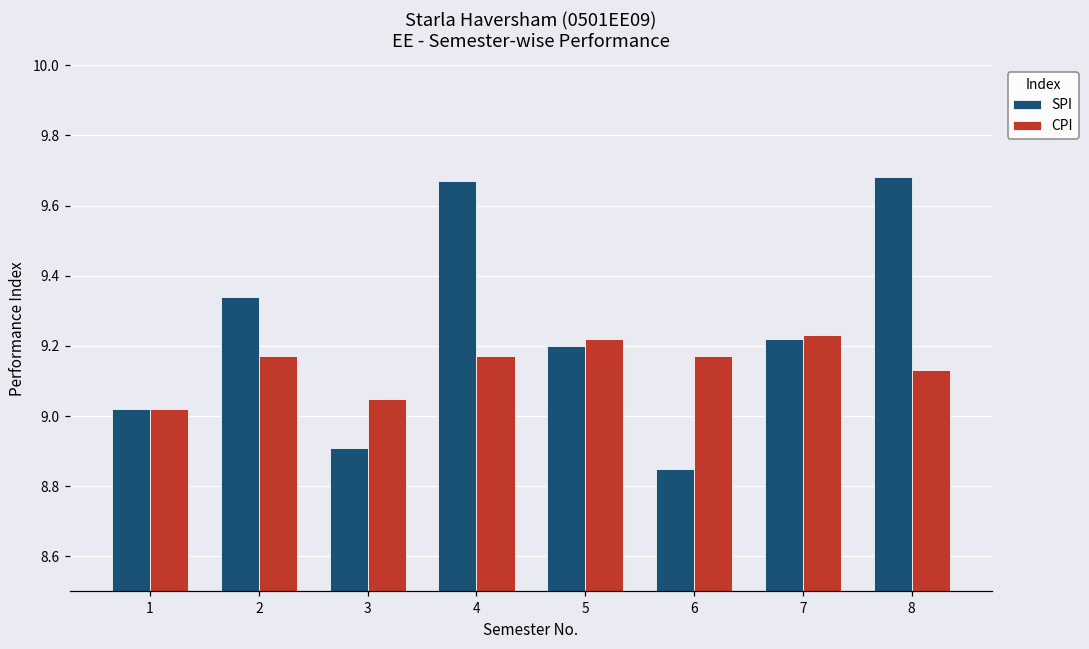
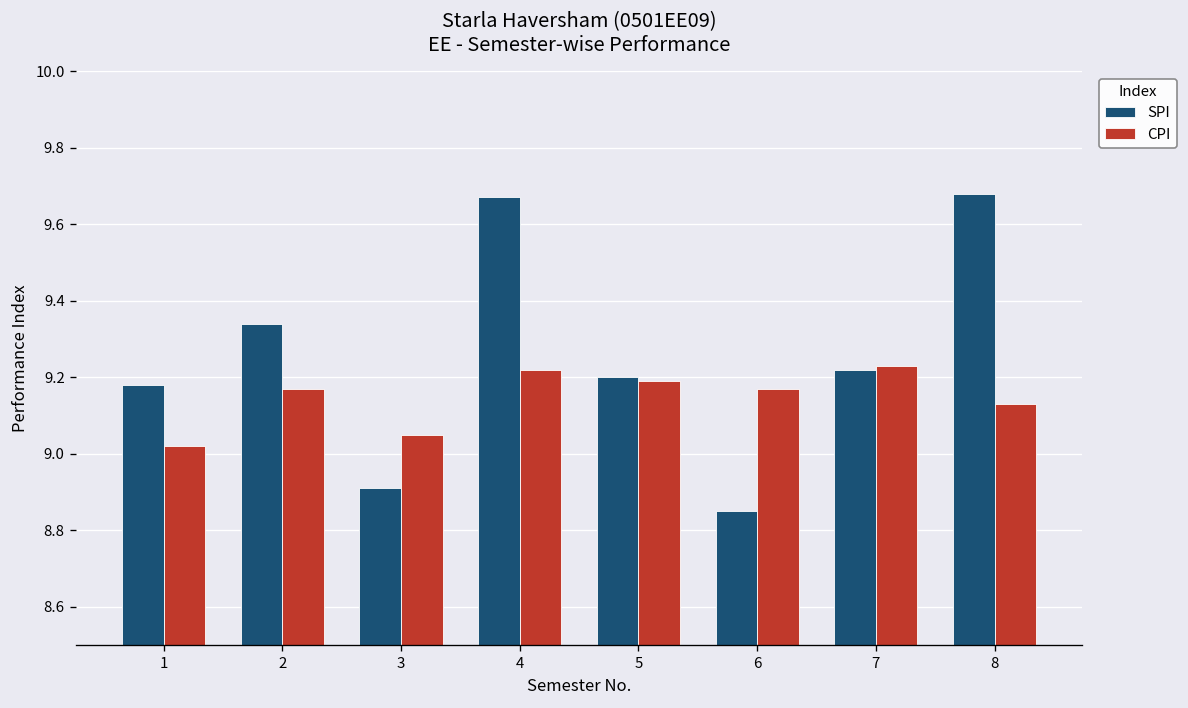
  {
    "SPI": {
-     "1": 9.02,
+     "1": 9.18,
      "2": 9.34,
      "3": 8.91,
      "4": 9.67,
      "5": 9.20,
      "6": 8.85,
      "7": 9.22,
      "8": 9.68
    },
    "CPI": {
      "1": 9.02,
      "2": 9.17,
      "3": 9.05,
-     "4": 9.17,
-     "5": 9.22,
+     "4": 9.22,
+     "5": 9.19,
      "6": 9.17,
      "7": 9.23,
      "8": 9.13
    }
  }
